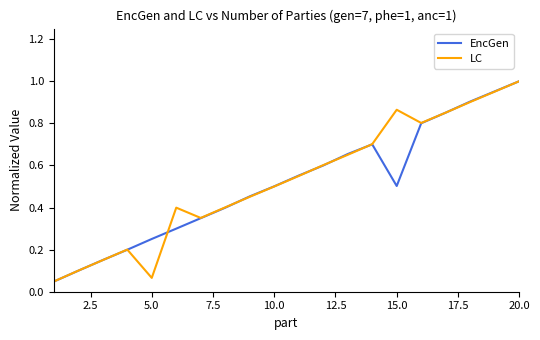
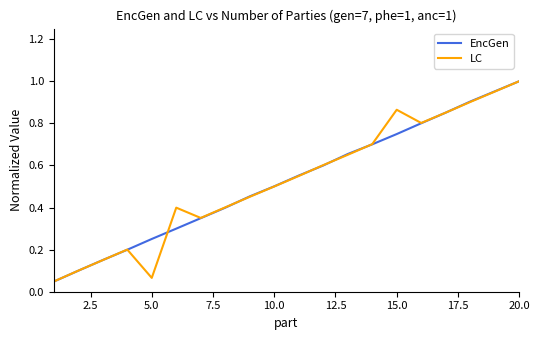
  {
    "EncGen": {
      "5.0": 0.25,
-     "15.0": 0.50
+     "15.0": 0.75
    },
    "LC": {
      "5.0": 0.07,
      "15.0": 0.86
    }
  }
